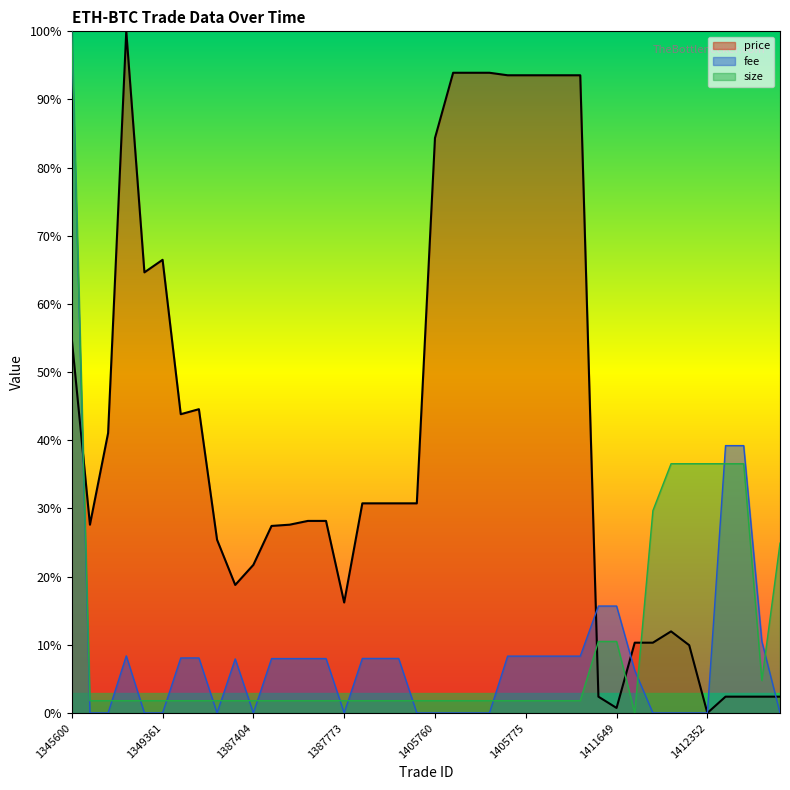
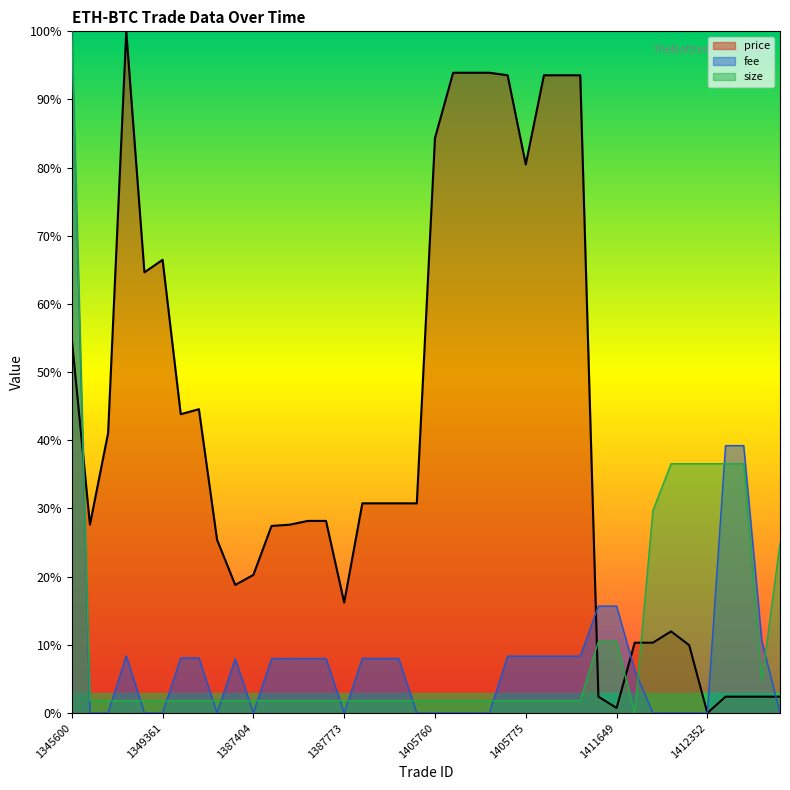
  {
    "price": {
      "1345600": "55%",
      "1349361": "66%",
-     "1387404": "22%",
+     "1387404": "20%",
      "1387773": "16%",
      "1405760": "84%",
-     "1405775": "94%"
+     "1405775": "80%"
    },
    "fee": {
      "1405775": "8%",
      "1411649": "16%"
    },
    "size": {
      "1411649": "10%",
      "1412352": "37%"
    }
  }
